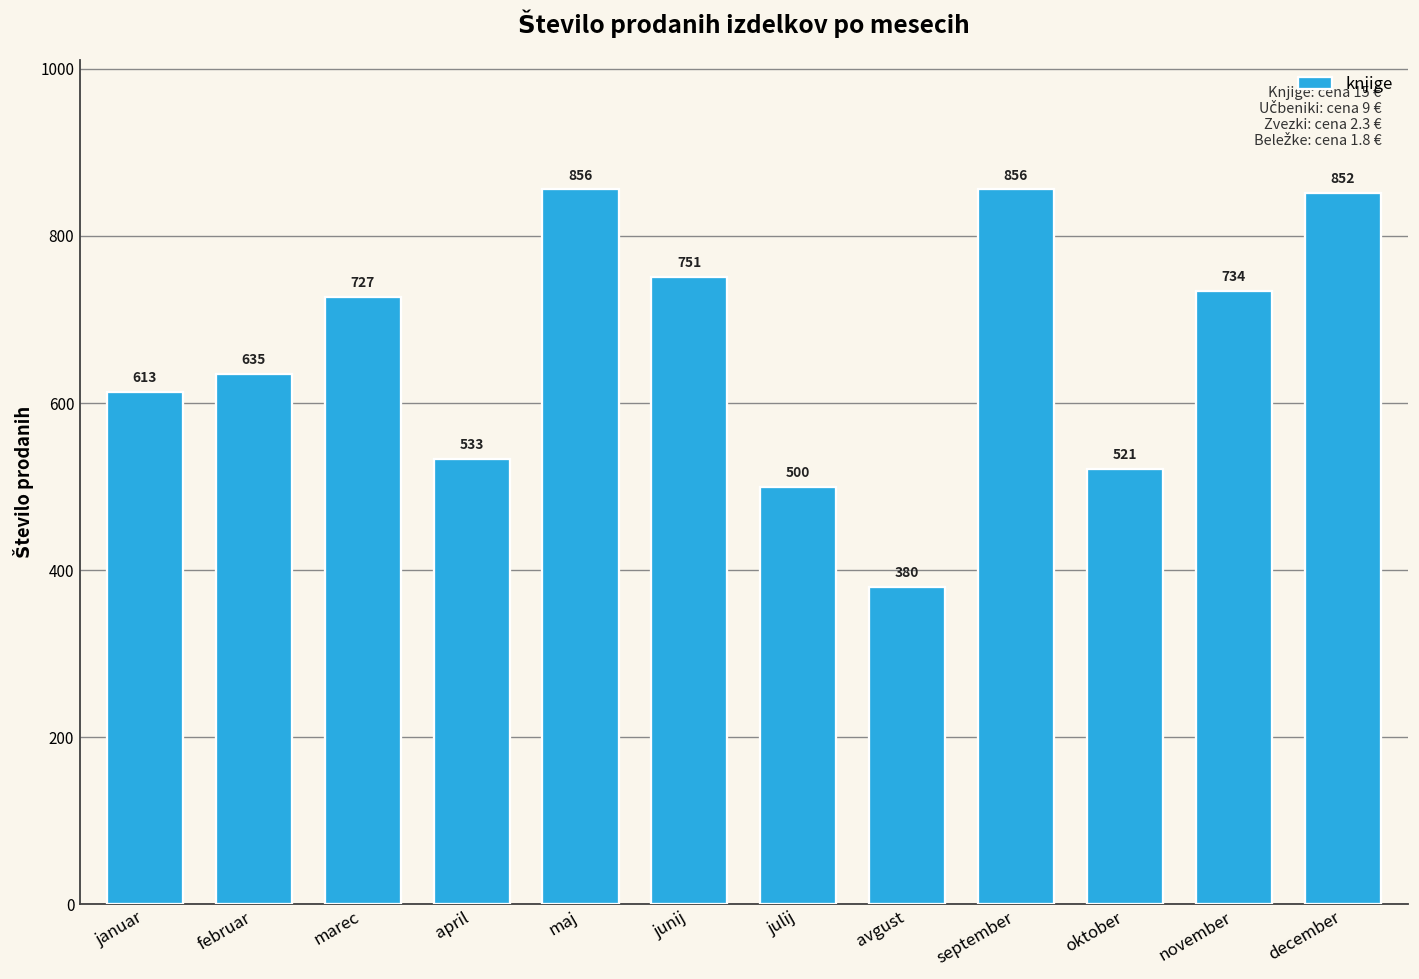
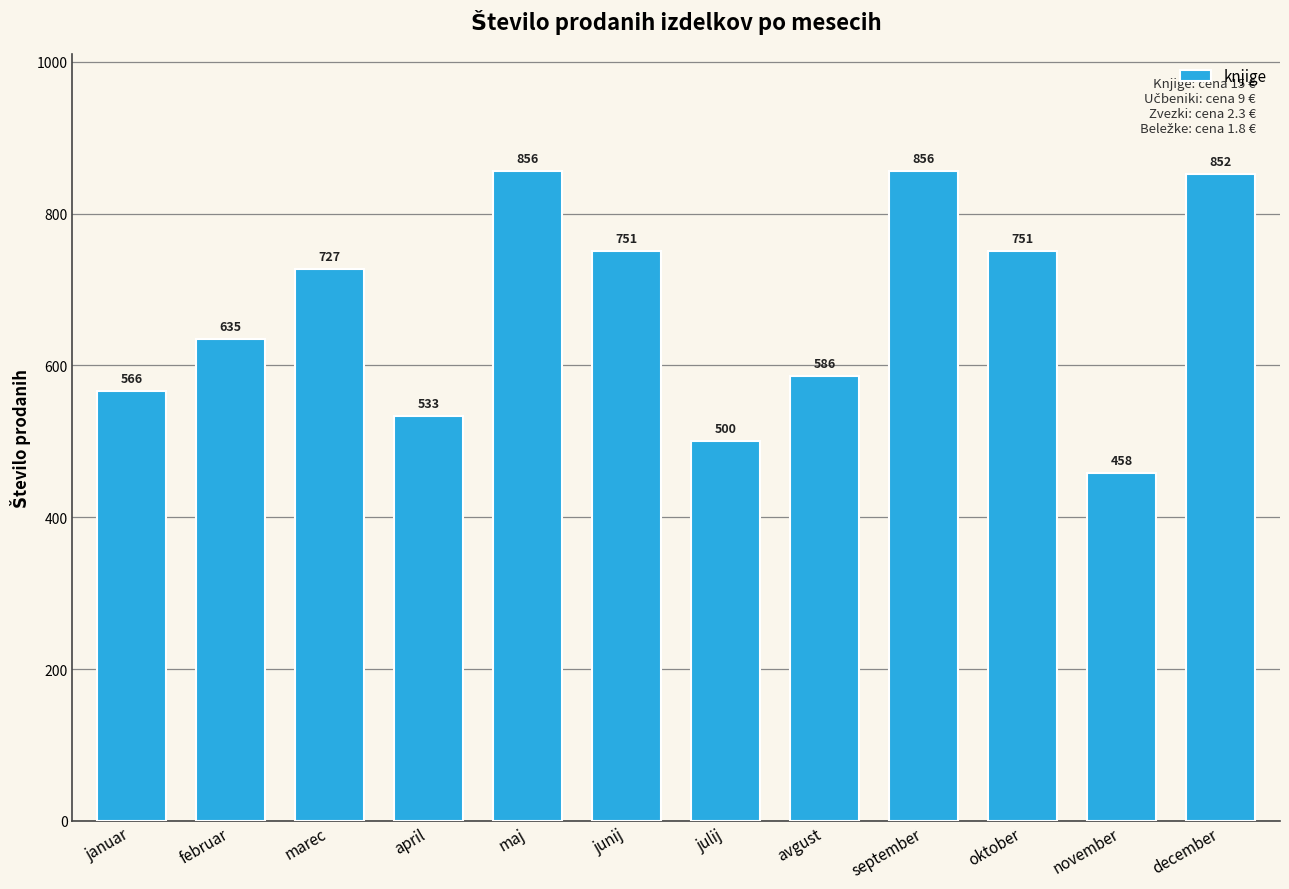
  {
-   "januar": 613,
+   "januar": 566,
    "februar": 635,
    "marec": 727,
    "april": 533,
    "maj": 856,
    "junij": 751,
    "julij": 500,
-   "avgust": 380,
+   "avgust": 586,
    "september": 856,
-   "oktober": 521,
-   "november": 734,
+   "oktober": 751,
+   "november": 458,
    "december": 852
  }
